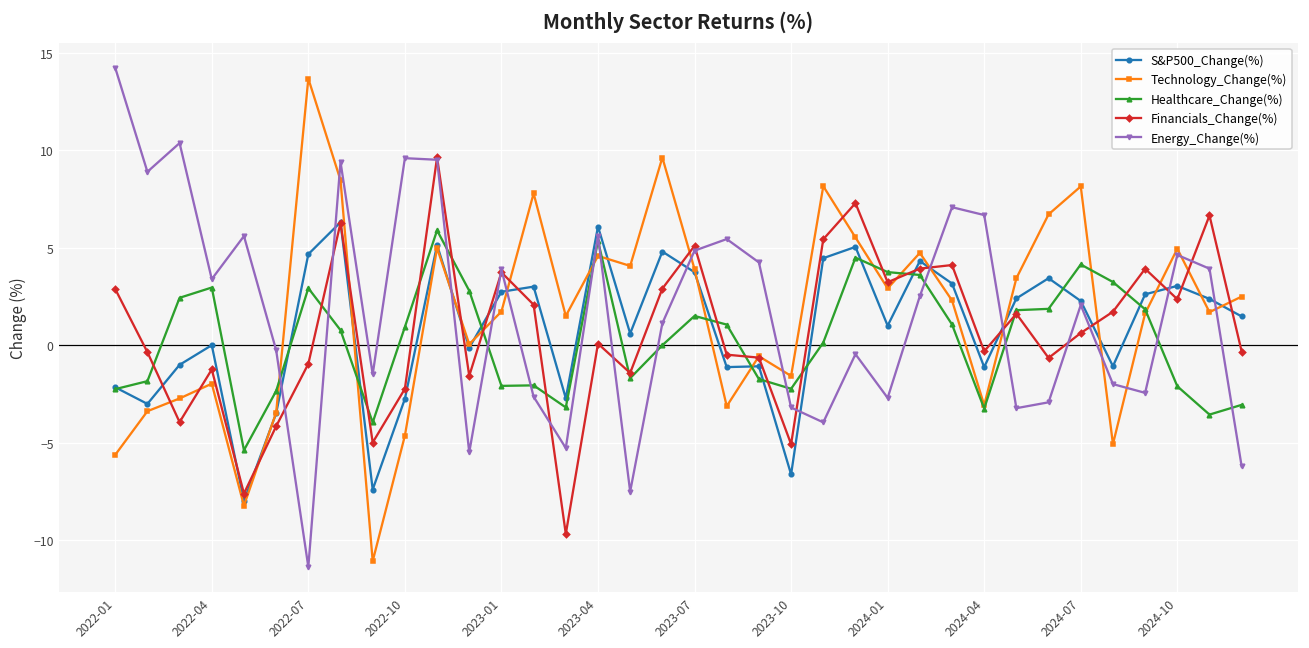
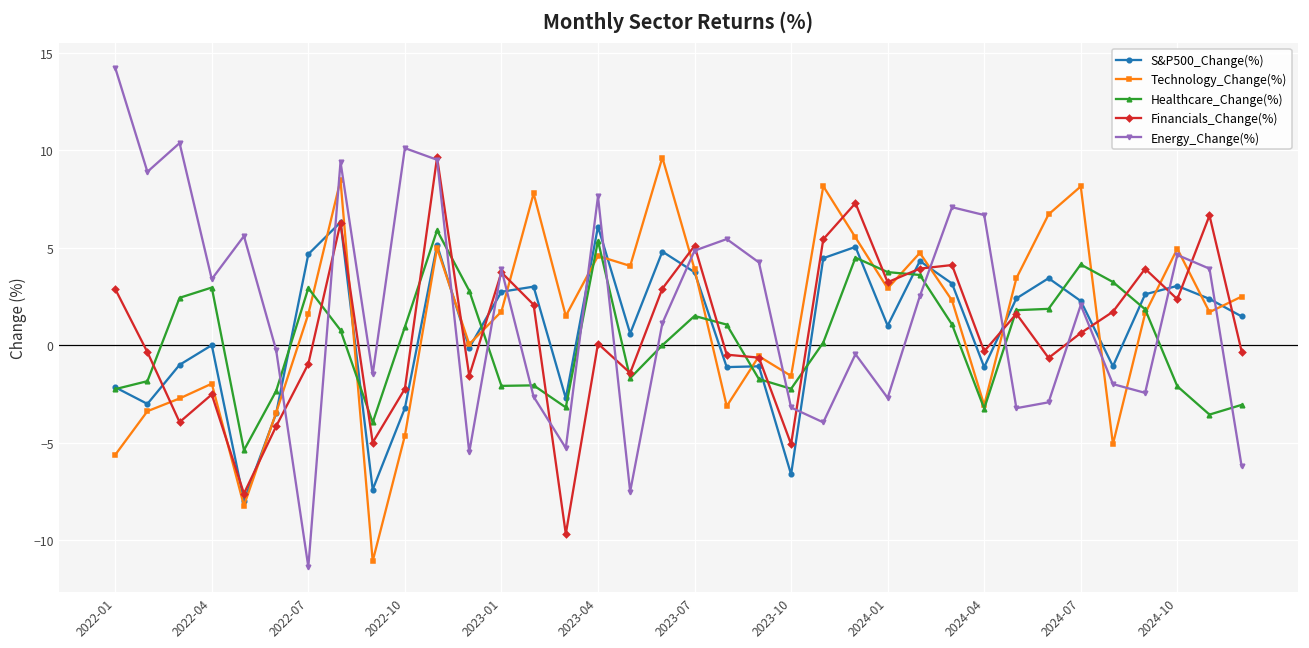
  {
    "S&P500_Change(%)": {
      "2022-04": 0.0,
      "2022-07": 4.7,
-     "2022-10": -2.8,
+     "2022-10": -3.2,
      "2023-01": 2.7,
      "2023-04": 6.1,
      "2023-07": 3.7,
      "2023-10": -6.6,
      "2024-01": 1.0,
      "2024-04": -1.1,
      "2024-07": 2.3,
      "2024-10": 3.0
    },
    "Technology_Change(%)": {
      "2022-01": -5.6,
      "2022-04": -2.0,
-     "2022-07": 13.7,
+     "2022-07": 1.6,
      "2022-10": -4.6,
      "2023-01": 1.7,
      "2023-04": 4.6,
      "2023-07": 3.9,
      "2023-10": -1.6,
      "2024-01": 2.9,
      "2024-04": -3.1,
      "2024-07": 8.1,
      "2024-10": 4.9
    },
    "Healthcare_Change(%)": {
      "2022-04": 3.0,
      "2022-07": 2.9,
      "2022-10": 0.9,
      "2023-01": -2.1,
      "2023-04": 5.4,
      "2023-07": 1.5,
      "2023-10": -2.2,
      "2024-01": 3.8,
      "2024-04": -3.3,
      "2024-07": 4.1,
      "2024-10": -2.1
    },
    "Financials_Change(%)": {
      "2022-01": 2.9,
-     "2022-04": -1.2,
+     "2022-04": -2.5,
      "2022-07": -1.0,
      "2022-10": -2.2,
      "2023-01": 3.7,
      "2023-04": 0.1,
      "2023-07": 5.1,
      "2023-10": -5.1,
      "2024-01": 3.2,
      "2024-04": -0.3,
      "2024-07": 0.6,
      "2024-10": 2.4
    },
    "Energy_Change(%)": {
      "2022-01": 14.2,
      "2022-04": 3.4,
      "2022-07": -11.4,
-     "2022-10": 9.6,
+     "2022-10": 10.1,
      "2023-01": 3.9,
-     "2023-04": 5.6,
+     "2023-04": 7.6,
      "2023-07": 4.9,
      "2023-10": -3.2,
      "2024-01": -2.7,
      "2024-04": 6.7,
      "2024-07": 2.1,
      "2024-10": 4.6
    }
  }
